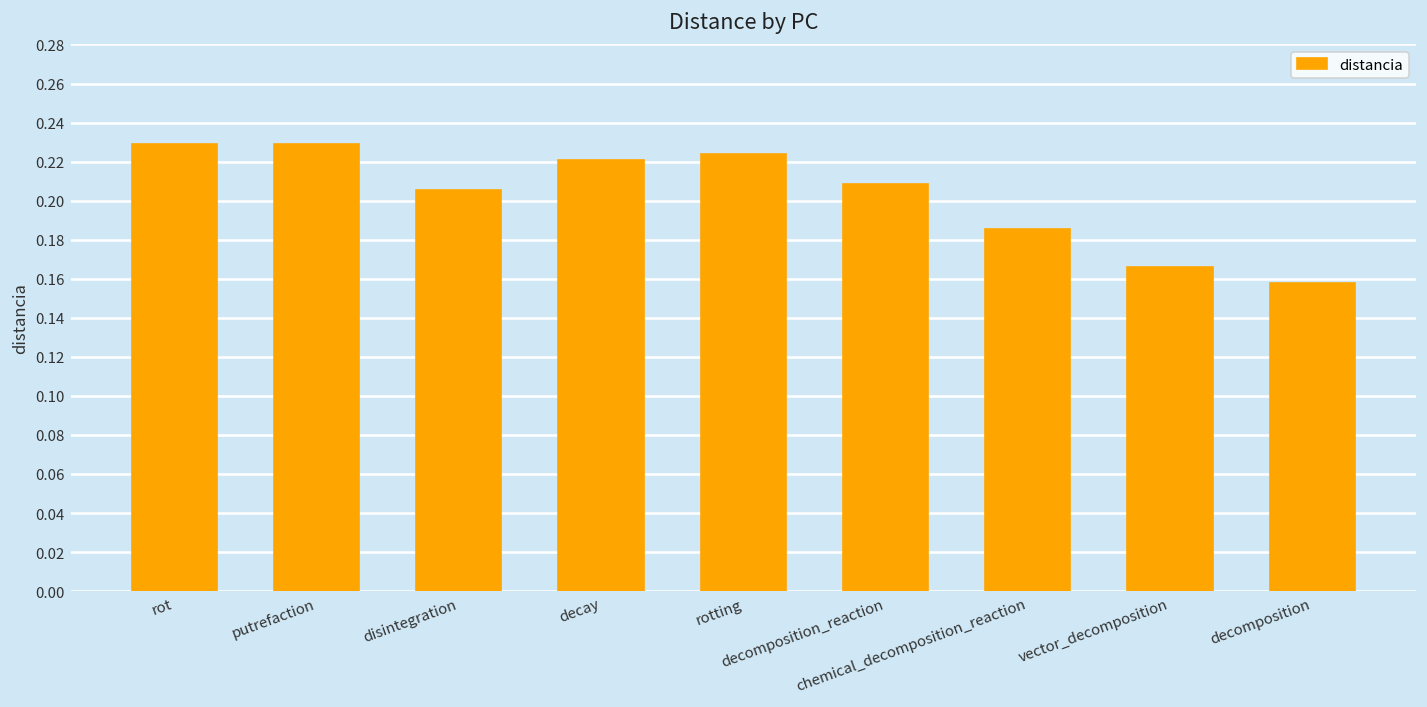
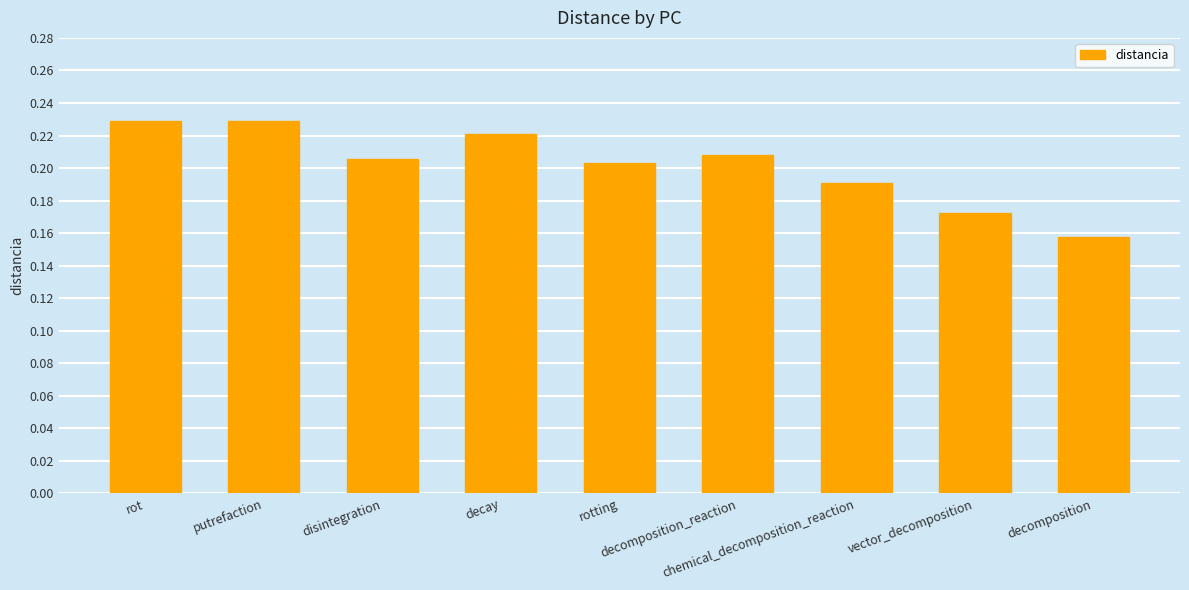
  {
    "rot": 0.229,
    "putrefaction": 0.229,
    "disintegration": 0.205,
    "decay": 0.221,
-   "rotting": 0.224,
+   "rotting": 0.203,
    "decomposition_reaction": 0.208,
-   "chemical_decomposition_reaction": 0.185,
-   "vector_decomposition": 0.166,
+   "chemical_decomposition_reaction": 0.191,
+   "vector_decomposition": 0.173,
    "decomposition": 0.158
  }
